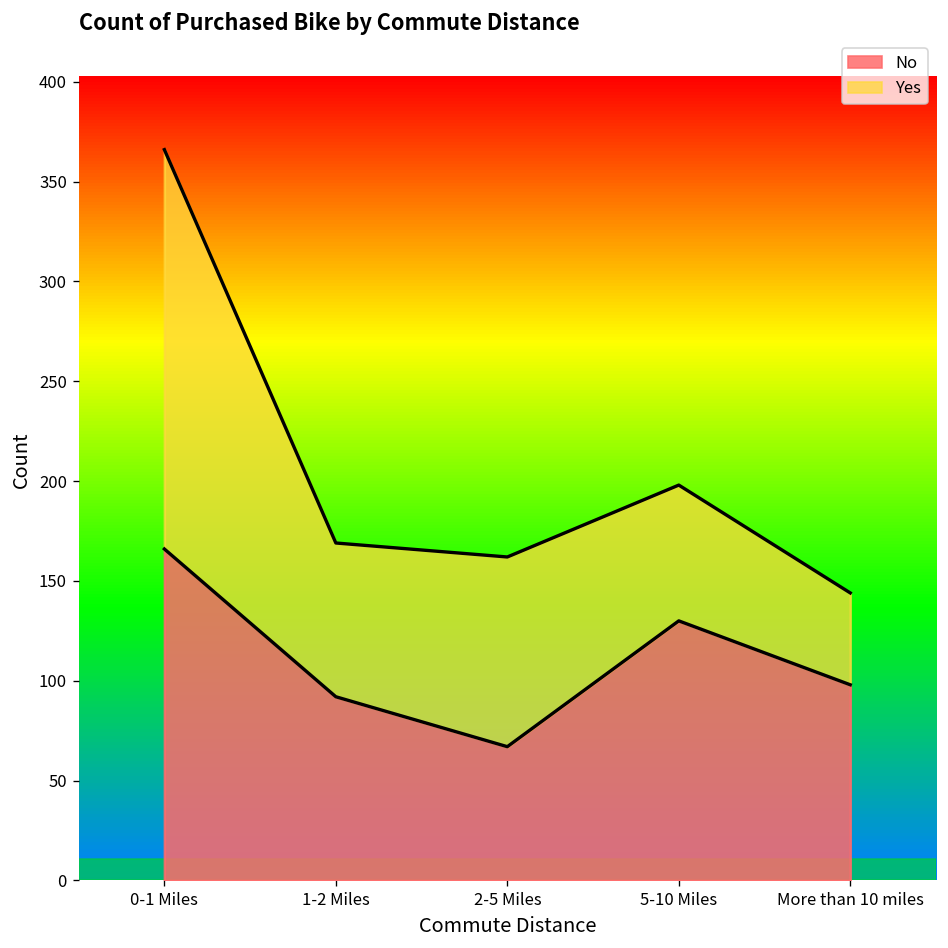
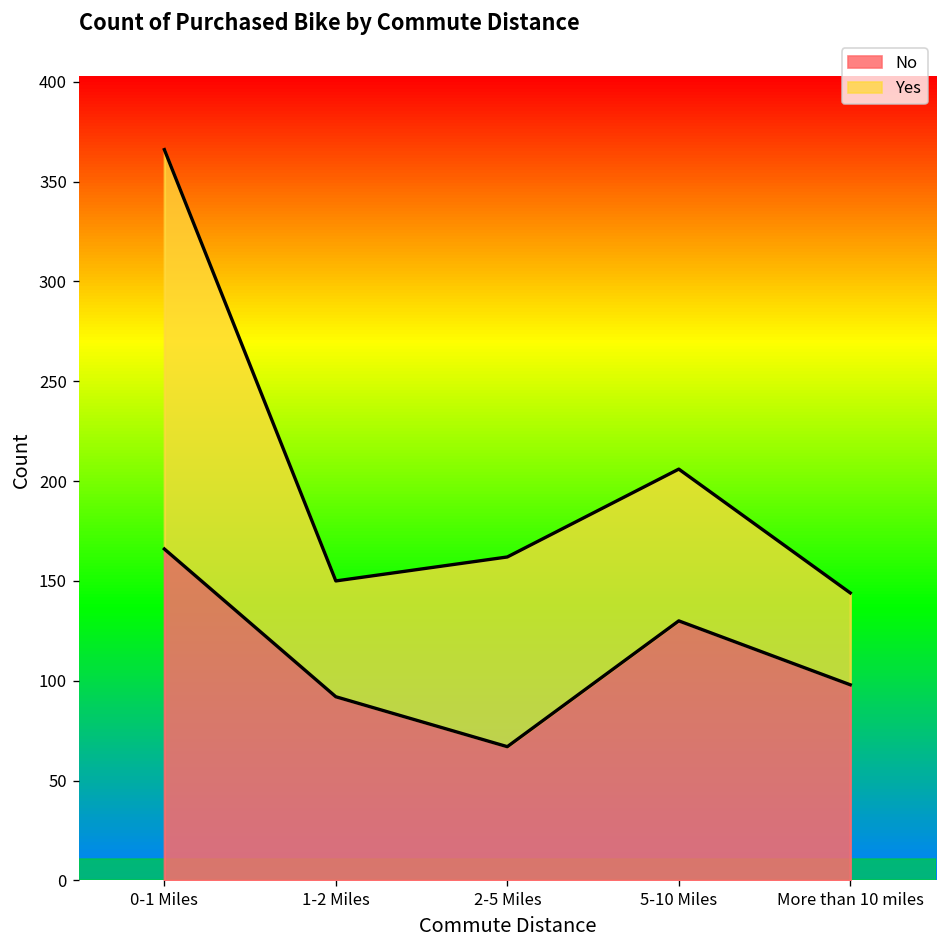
  {
    "No": {
      "0-1 Miles": 166,
      "1-2 Miles": 92,
      "2-5 Miles": 67,
      "5-10 Miles": 130,
      "More than 10 miles": 98
    },
    "Yes": {
      "0-1 Miles": 200,
-     "1-2 Miles": 77,
+     "1-2 Miles": 58,
      "2-5 Miles": 95,
-     "5-10 Miles": 68,
+     "5-10 Miles": 76,
      "More than 10 miles": 46
    }
  }
